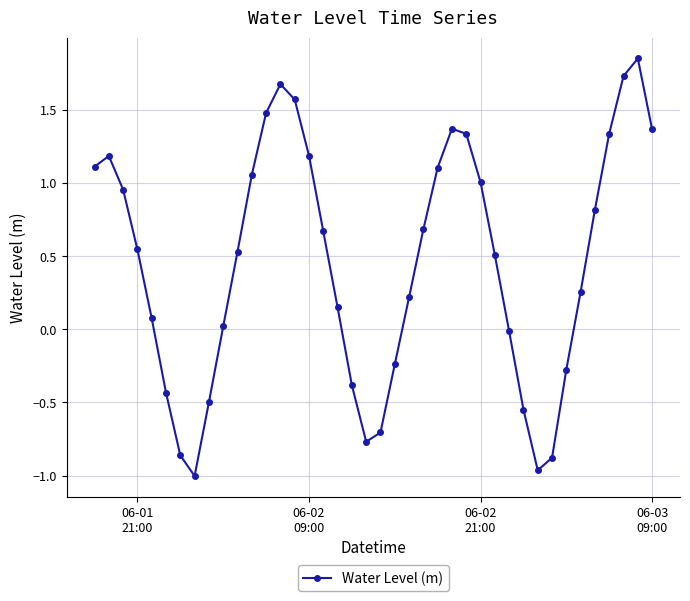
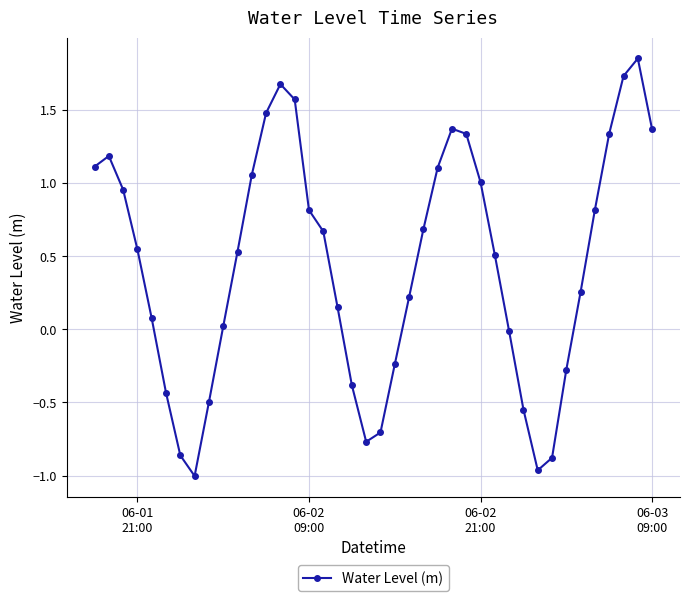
  {
    "06-01 21:00": 0.55,
-   "06-02 09:00": 1.19,
+   "06-02 09:00": 0.82,
    "06-02 21:00": 1.01,
    "06-03 09:00": 1.37
  }
